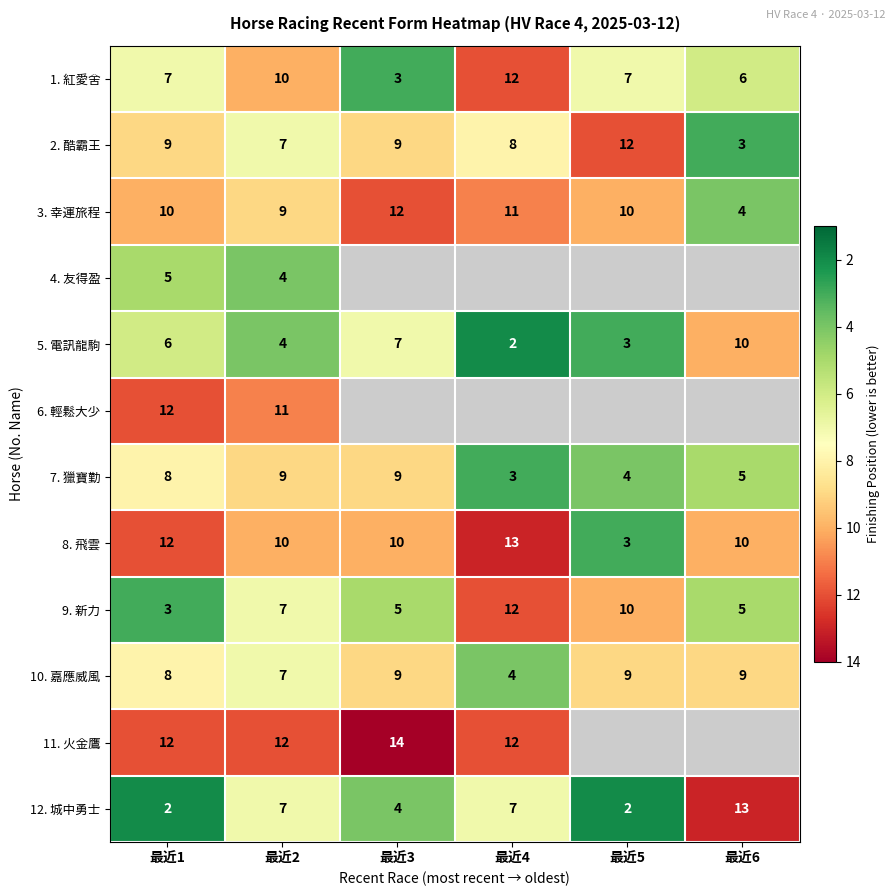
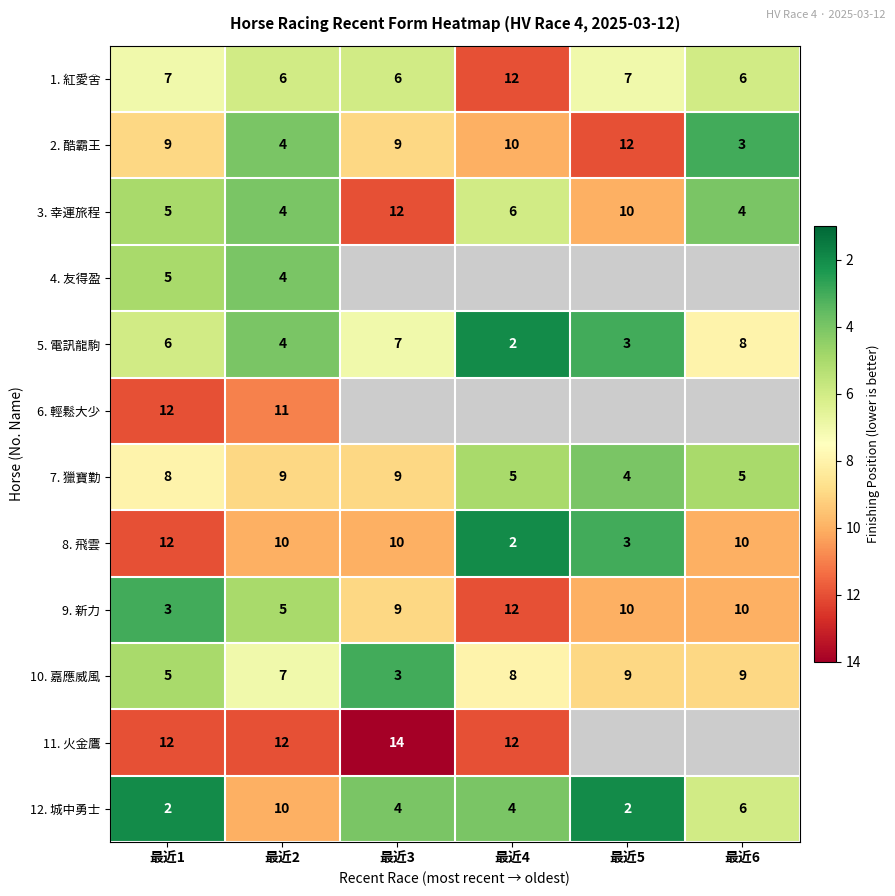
  {
    "1. 紅愛舍": {
      "最近1": 7,
-     "最近2": 10,
-     "最近3": 3,
+     "最近2": 6,
+     "最近3": 6,
      "最近4": 12,
      "最近5": 7,
      "最近6": 6
    },
    "2. 酷霸王": {
      "最近1": 9,
-     "最近2": 7,
+     "最近2": 4,
      "最近3": 9,
-     "最近4": 8,
+     "最近4": 10,
      "最近5": 12,
      "最近6": 3
    },
    "3. 幸運旅程": {
-     "最近1": 10,
-     "最近2": 9,
+     "最近1": 5,
+     "最近2": 4,
      "最近3": 12,
-     "最近4": 11,
+     "最近4": 6,
      "最近5": 10,
      "最近6": 4
    },
    "4. 友得盈": {
      "最近1": 5,
      "最近2": 4
    },
    "5. 電訊龍駒": {
      "最近1": 6,
      "最近2": 4,
      "最近3": 7,
      "最近4": 2,
      "最近5": 3,
-     "最近6": 10
+     "最近6": 8
    },
    "6. 輕鬆大少": {
      "最近1": 12,
      "最近2": 11
    },
    "7. 獵寶勤": {
      "最近1": 8,
      "最近2": 9,
      "最近3": 9,
-     "最近4": 3,
+     "最近4": 5,
      "最近5": 4,
      "最近6": 5
    },
    "8. 飛雲": {
      "最近1": 12,
      "最近2": 10,
      "最近3": 10,
-     "最近4": 13,
+     "最近4": 2,
      "最近5": 3,
      "最近6": 10
    },
    "9. 新力": {
      "最近1": 3,
-     "最近2": 7,
-     "最近3": 5,
+     "最近2": 5,
+     "最近3": 9,
      "最近4": 12,
      "最近5": 10,
-     "最近6": 5
+     "最近6": 10
    },
    "10. 嘉應威風": {
-     "最近1": 8,
+     "最近1": 5,
      "最近2": 7,
-     "最近3": 9,
-     "最近4": 4,
+     "最近3": 3,
+     "最近4": 8,
      "最近5": 9,
      "最近6": 9
    },
    "11. 火金鷹": {
      "最近1": 12,
      "最近2": 12,
      "最近3": 14,
      "最近4": 12
    },
    "12. 城中勇士": {
      "最近1": 2,
-     "最近2": 7,
+     "最近2": 10,
      "最近3": 4,
-     "最近4": 7,
+     "最近4": 4,
      "最近5": 2,
-     "最近6": 13
+     "最近6": 6
    }
  }
